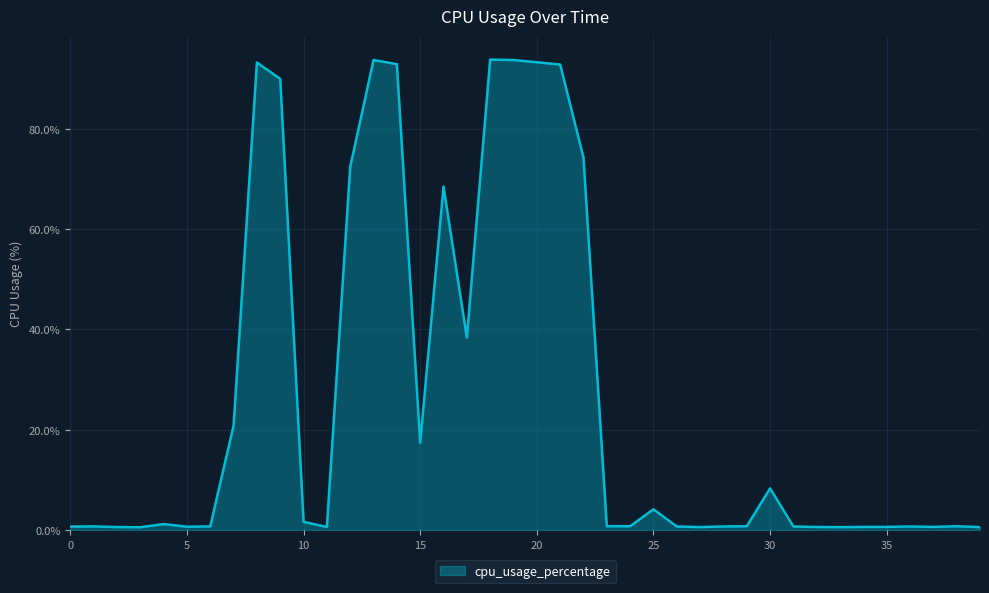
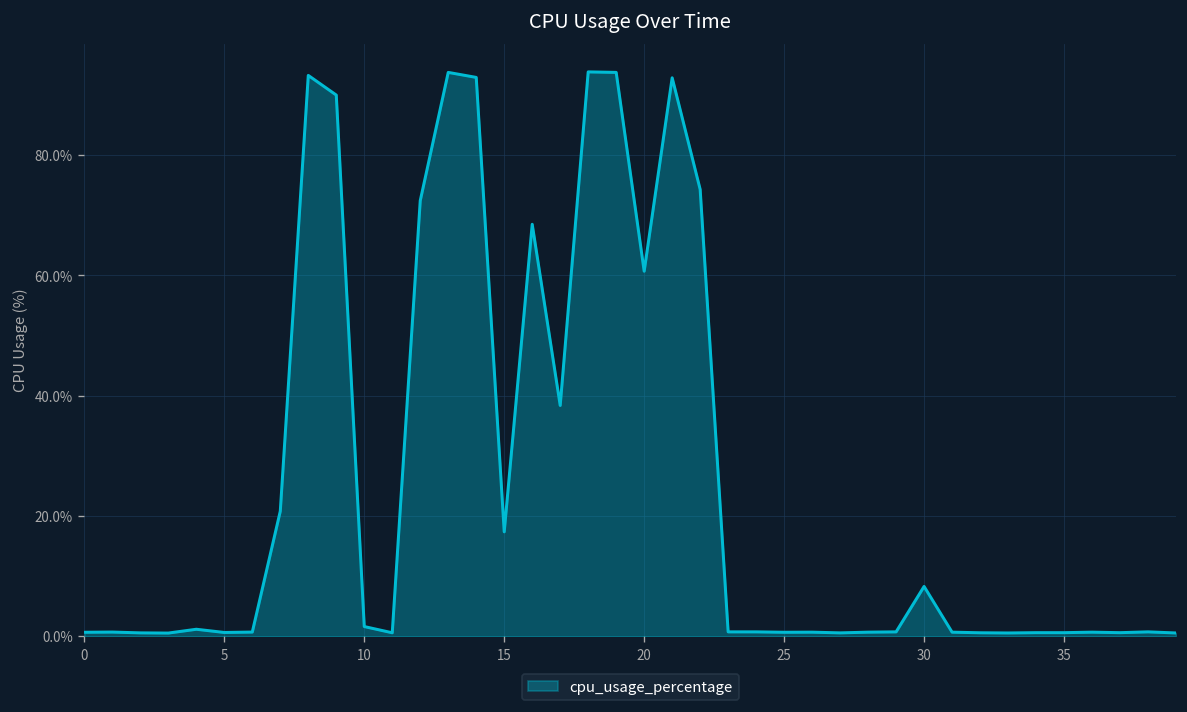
  {
    "0": "1%",
    "5": "1%",
    "10": "2%",
    "15": "17%",
-   "20": "93%",
-   "25": "4%",
+   "20": "61%",
+   "25": "1%",
    "30": "8%",
    "35": "1%"
  }
